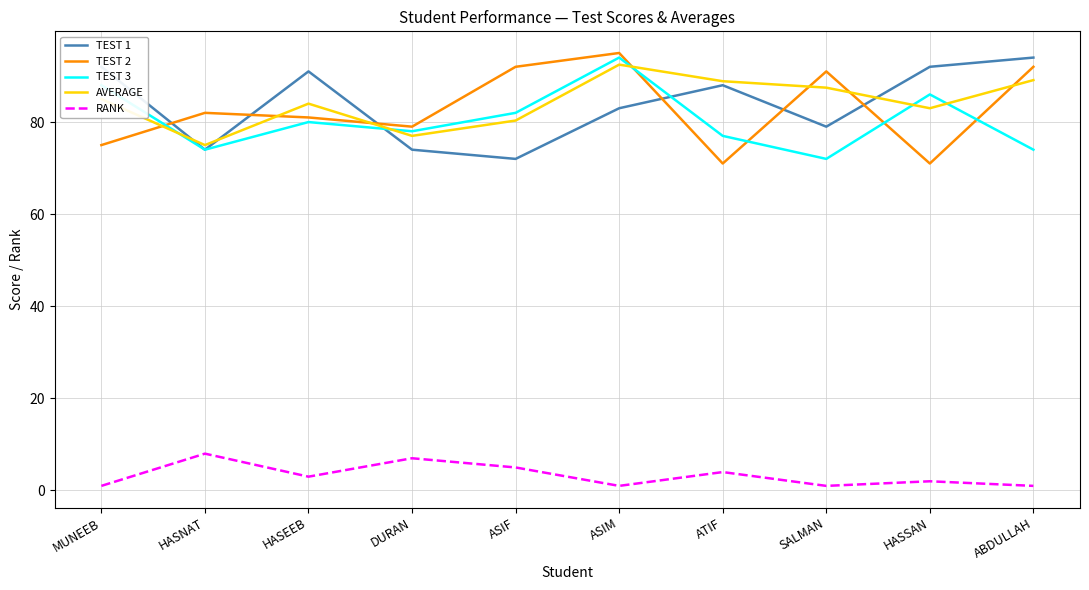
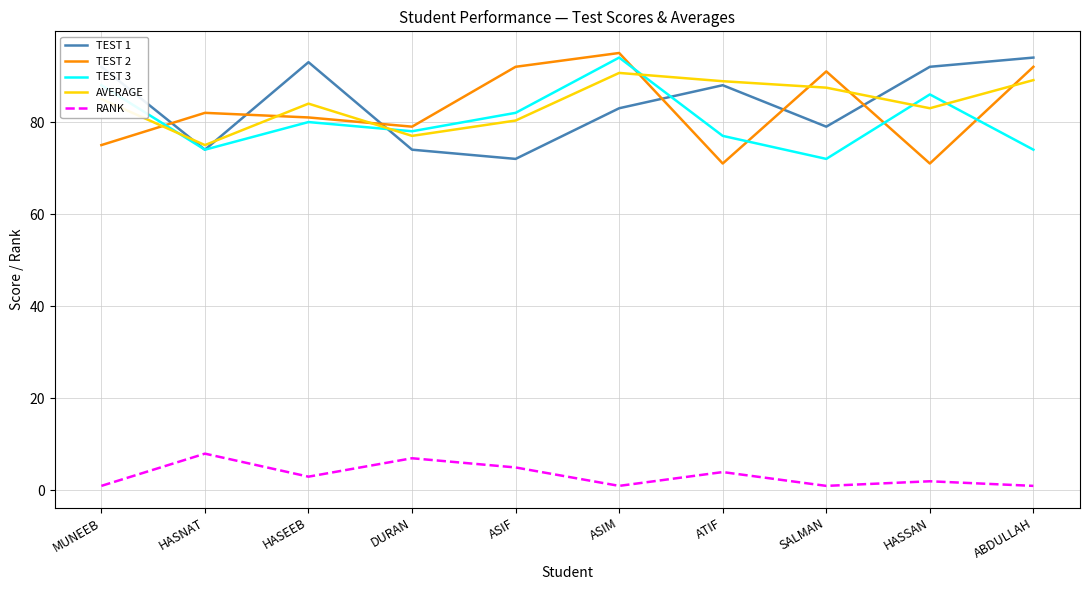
  {
    "TEST 1": {
-     "HASEEB": 91,
+     "HASEEB": 93,
      "DURAN": 74,
      "ASIF": 72,
      "ASIM": 83,
      "ATIF": 88,
      "SALMAN": 79,
      "HASSAN": 92,
      "ABDULLAH": 94
    },
    "TEST 2": {
      "MUNEEB": 75,
      "HASNAT": 82,
      "HASEEB": 81,
      "DURAN": 79,
      "ASIF": 92,
      "ASIM": 95,
      "ATIF": 71,
      "SALMAN": 91,
      "HASSAN": 71,
      "ABDULLAH": 92
    },
    "TEST 3": {
      "HASEEB": 80,
      "DURAN": 78,
      "ASIF": 82,
      "ASIM": 94,
      "ATIF": 77,
      "SALMAN": 72,
      "HASSAN": 86,
      "ABDULLAH": 74
    },
    "AVERAGE": {
      "HASNAT": 75,
      "HASEEB": 84,
      "DURAN": 77,
      "ASIF": 80,
-     "ASIM": 92,
+     "ASIM": 91,
      "ATIF": 89,
      "SALMAN": 87,
      "HASSAN": 83,
      "ABDULLAH": 89
    },
    "RANK": {
      "MUNEEB": 1,
      "HASNAT": 8,
      "HASEEB": 3,
      "DURAN": 7,
      "ASIF": 5,
      "ASIM": 1,
      "ATIF": 4,
      "SALMAN": 1,
      "HASSAN": 2,
      "ABDULLAH": 1
    }
  }
